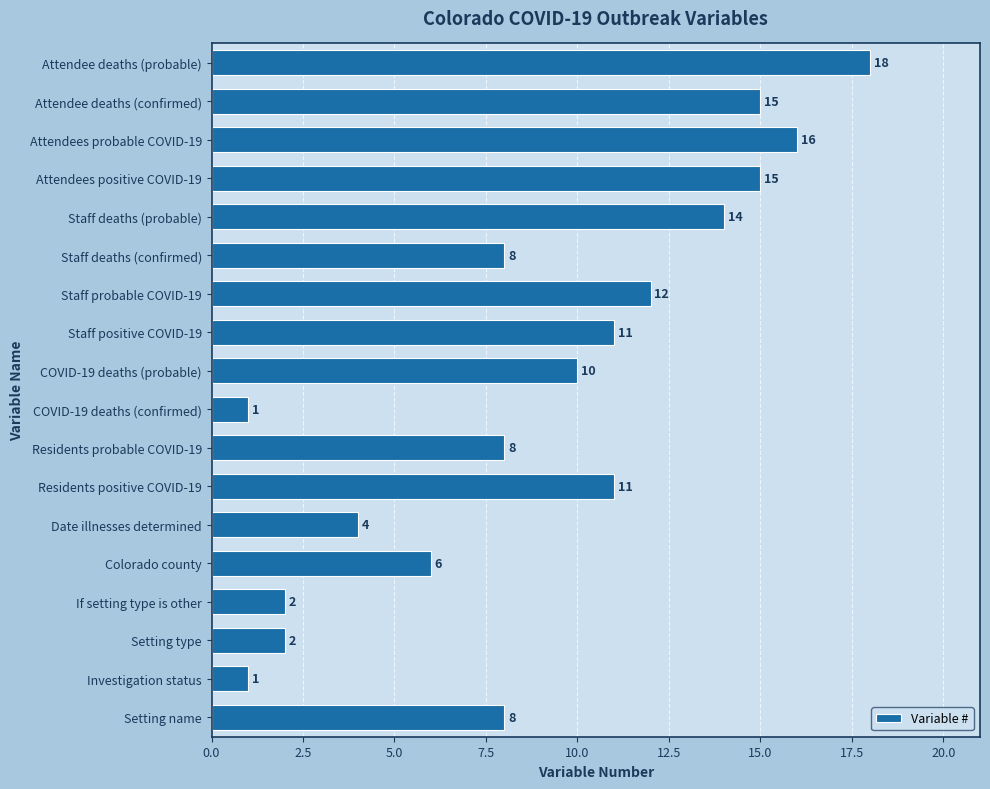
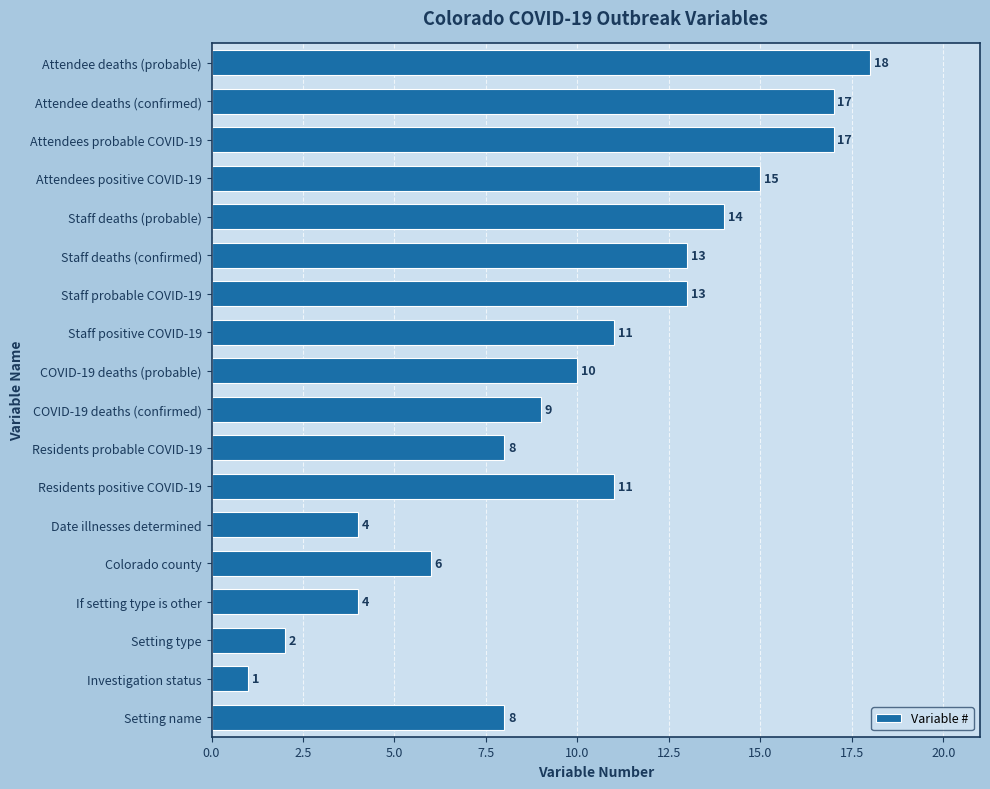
  {
    "Attendee deaths (probable)": 18,
-   "Attendee deaths (confirmed)": 15,
-   "Attendees probable COVID-19": 16,
+   "Attendee deaths (confirmed)": 17,
+   "Attendees probable COVID-19": 17,
    "Attendees positive COVID-19": 15,
    "Staff deaths (probable)": 14,
-   "Staff deaths (confirmed)": 8,
-   "Staff probable COVID-19": 12,
+   "Staff deaths (confirmed)": 13,
+   "Staff probable COVID-19": 13,
    "Staff positive COVID-19": 11,
    "COVID-19 deaths (probable)": 10,
-   "COVID-19 deaths (confirmed)": 1,
+   "COVID-19 deaths (confirmed)": 9,
    "Residents probable COVID-19": 8,
    "Residents positive COVID-19": 11,
    "Date illnesses determined": 4,
    "Colorado county": 6,
-   "If setting type is other": 2,
+   "If setting type is other": 4,
    "Setting type": 2,
    "Investigation status": 1,
    "Setting name": 8
  }
